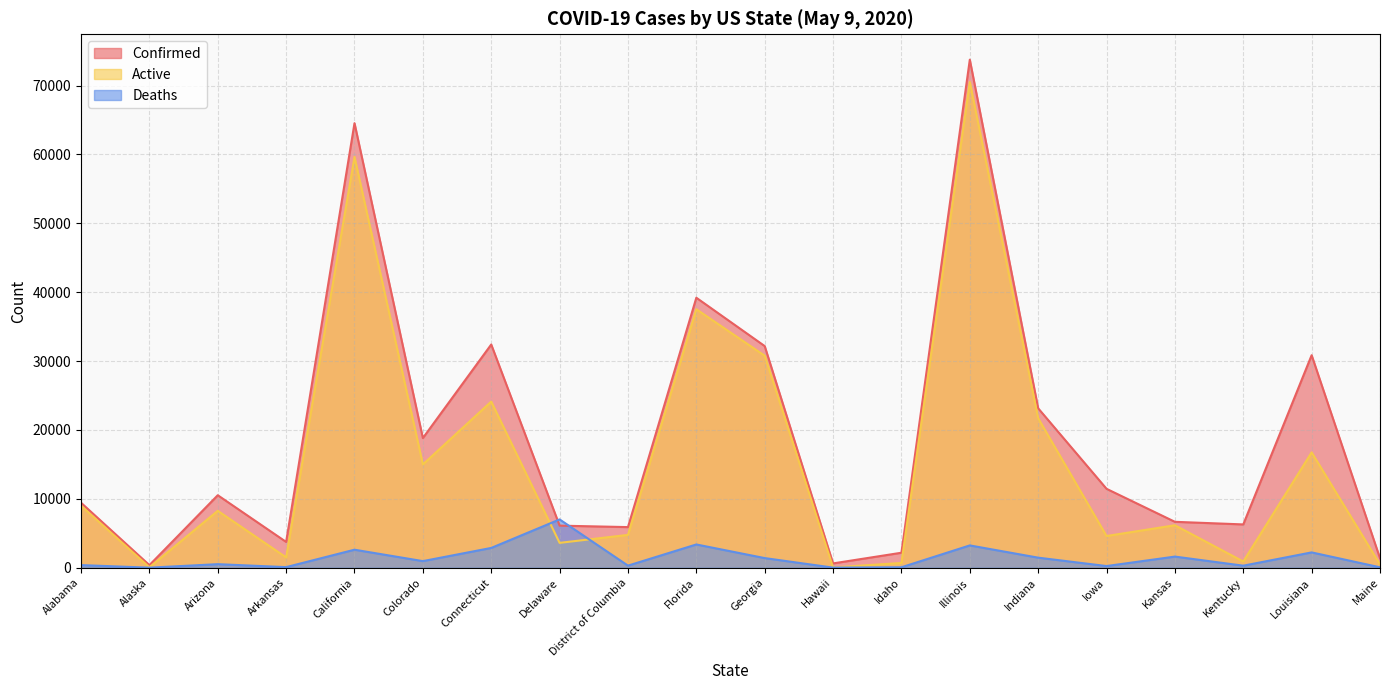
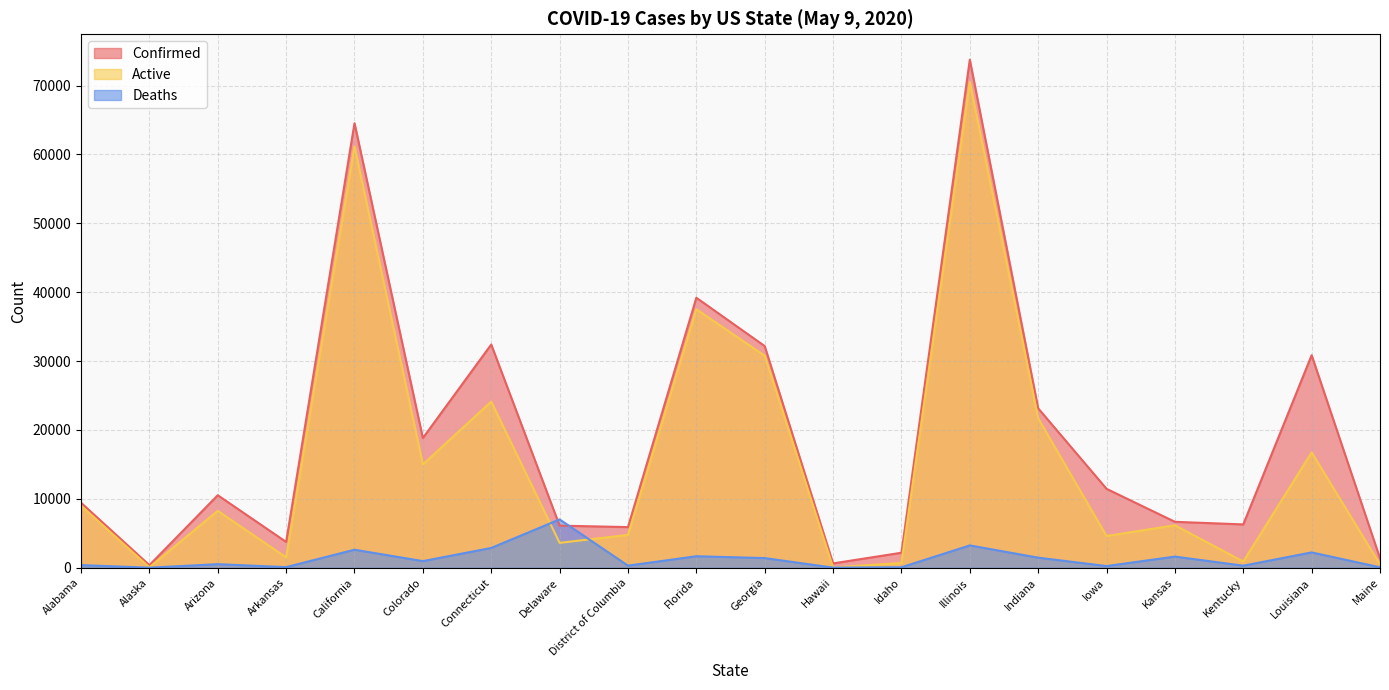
  {
    "Confirmed": {
      "Alabama": 9000,
      "Arizona": 11000,
      "Arkansas": 4000,
      "California": 65000,
      "Colorado": 19000,
      "Connecticut": 32000,
      "Delaware": 6000,
      "District of Columbia": 6000,
      "Florida": 39000,
      "Georgia": 32000,
      "Hawaii": 1000,
      "Idaho": 2000,
      "Illinois": 74000,
      "Indiana": 23000,
      "Iowa": 11000,
      "Kansas": 7000,
      "Kentucky": 6000,
      "Louisiana": 31000,
      "Maine": 1000
    },
    "Active": {
      "Alabama": 9000,
      "Arizona": 8000,
      "Arkansas": 2000,
-     "California": 60000,
+     "California": 61000,
      "Colorado": 15000,
      "Connecticut": 24000,
      "Delaware": 4000,
      "District of Columbia": 5000,
      "Florida": 38000,
      "Georgia": 31000,
      "Idaho": 1000,
      "Illinois": 71000,
      "Indiana": 22000,
      "Iowa": 5000,
      "Kansas": 6000,
      "Kentucky": 1000,
      "Louisiana": 17000,
      "Maine": 0
    },
    "Deaths": {
      "Alabama": 0,
      "Arizona": 1000,
      "Arkansas": 0,
      "California": 3000,
      "Colorado": 1000,
      "Connecticut": 3000,
      "Delaware": 7000,
      "District of Columbia": 0,
-     "Florida": 3000,
+     "Florida": 2000,
      "Georgia": 1000,
      "Idaho": 0,
      "Illinois": 3000,
      "Indiana": 1000,
      "Iowa": 0,
      "Kansas": 2000,
      "Kentucky": 0,
      "Louisiana": 2000,
      "Maine": 0
    }
  }
